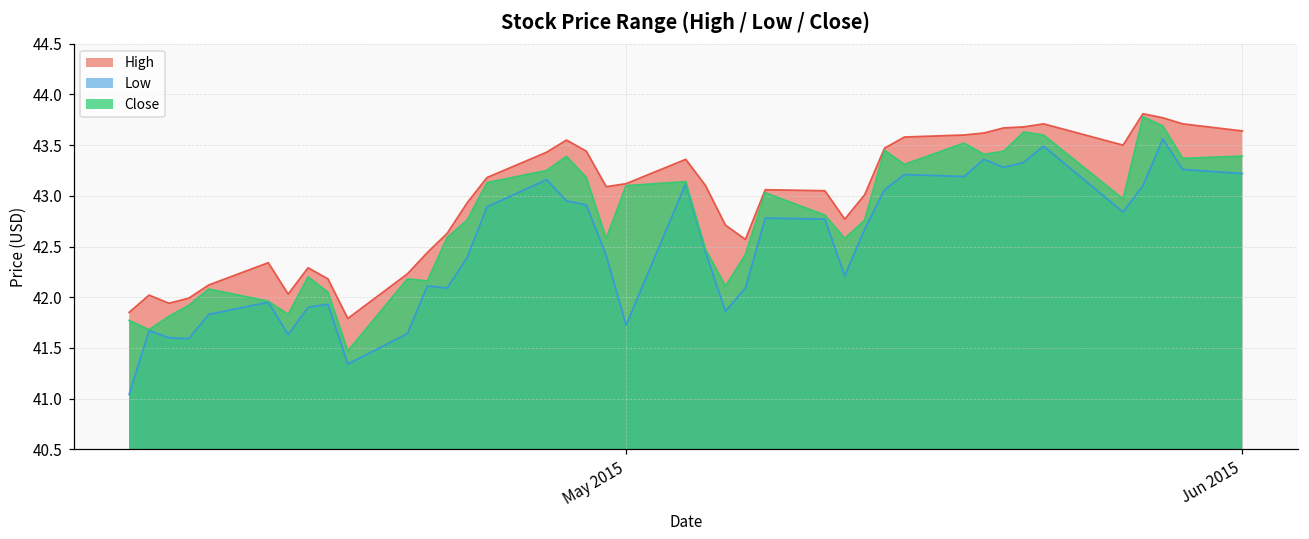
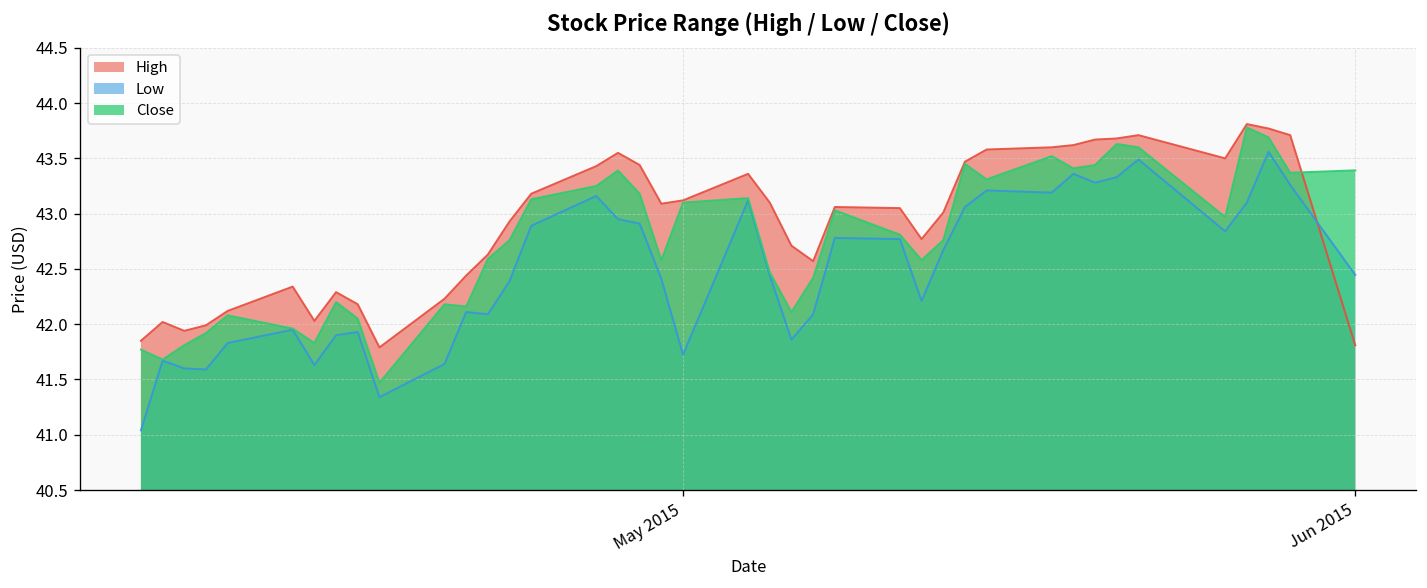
  {
    "High": {
-     "Jun 2015": 43.6
+     "Jun 2015": 41.8
    },
    "Low": {
      "May 2015": 41.7,
-     "Jun 2015": 43.2
+     "Jun 2015": 42.4
    },
    "Close": {
      "Jun 2015": 43.4
    }
  }
